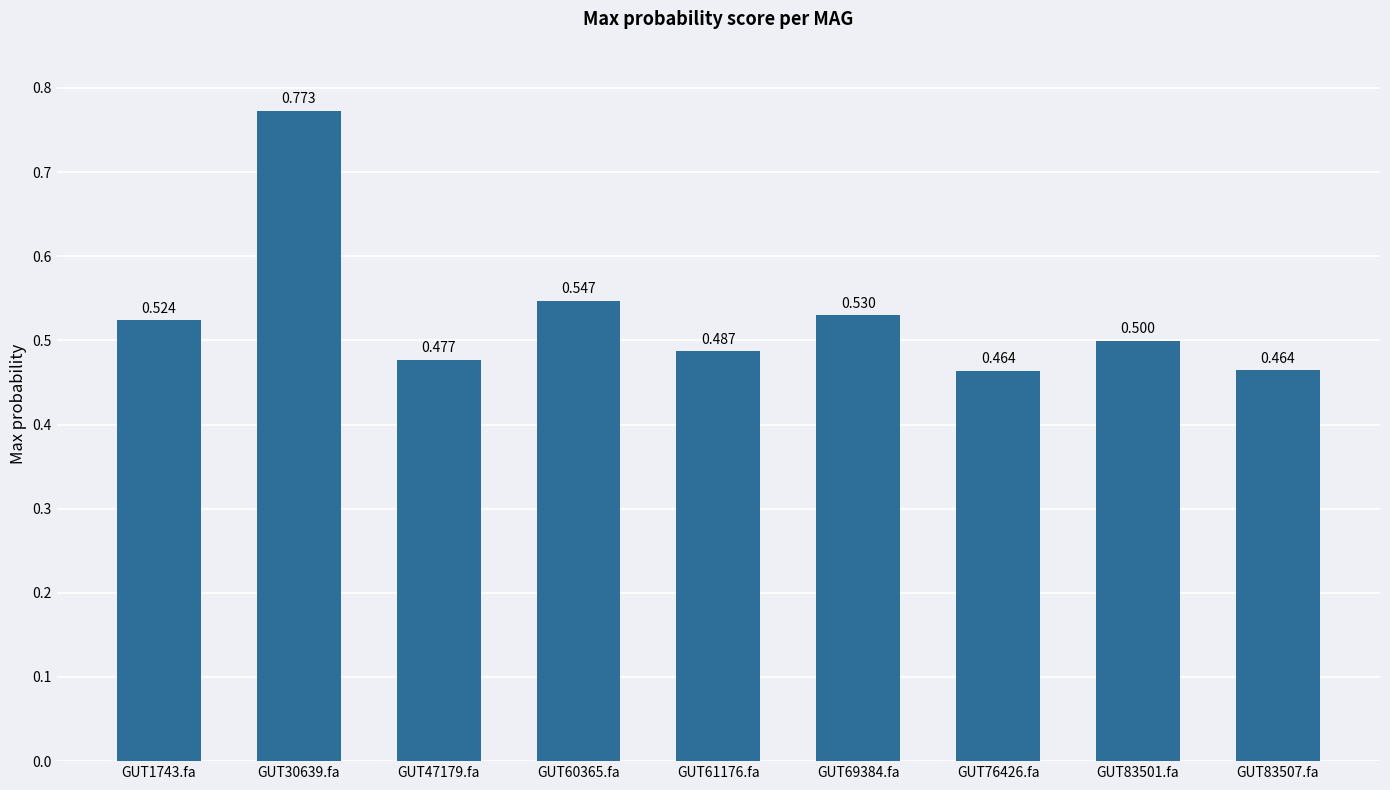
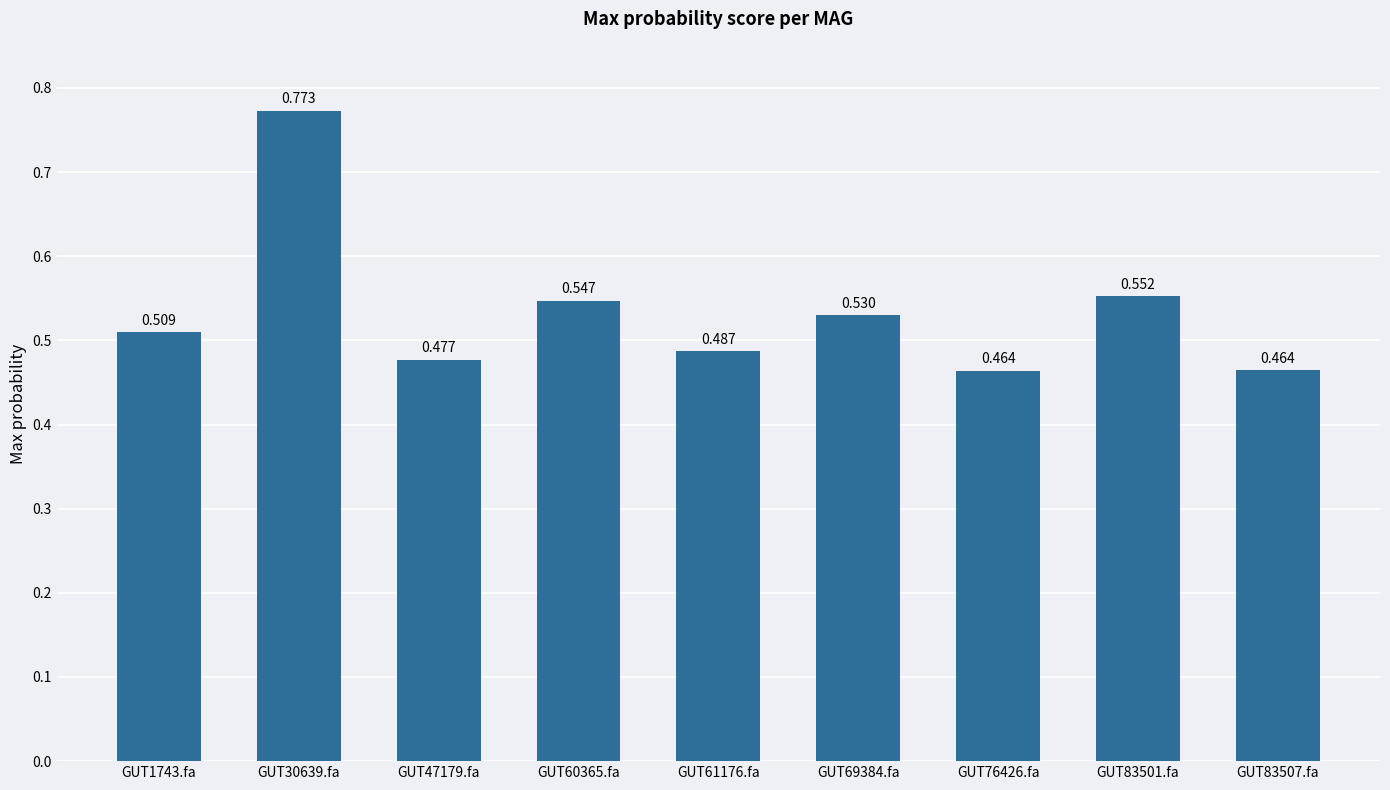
  {
-   "GUT1743.fa": 0.524,
+   "GUT1743.fa": 0.509,
    "GUT30639.fa": 0.773,
    "GUT47179.fa": 0.477,
    "GUT60365.fa": 0.547,
    "GUT61176.fa": 0.487,
    "GUT69384.fa": 0.530,
    "GUT76426.fa": 0.464,
-   "GUT83501.fa": 0.500,
+   "GUT83501.fa": 0.552,
    "GUT83507.fa": 0.464
  }
